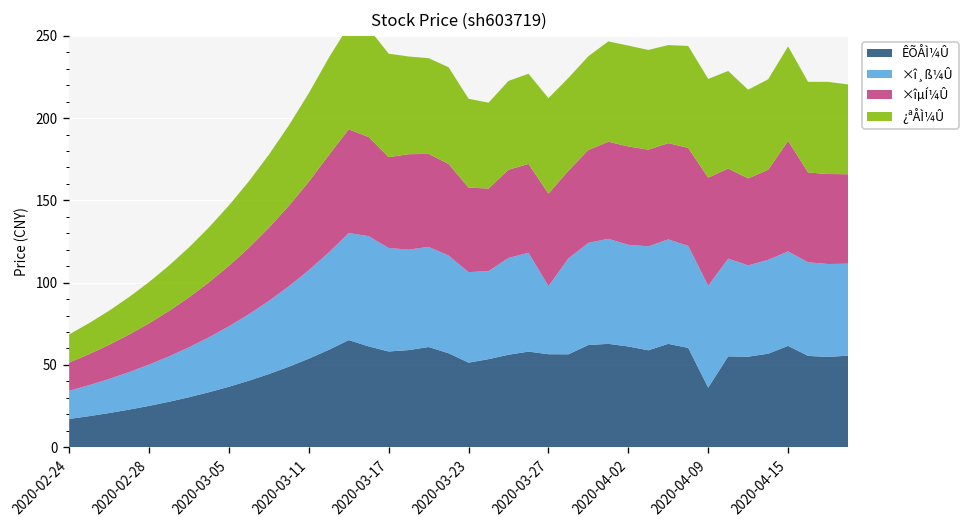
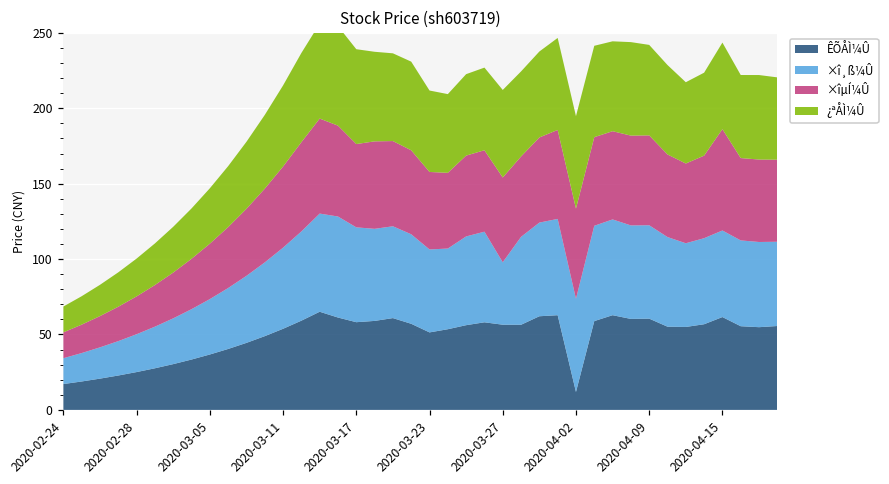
  {
    "ÊÕÅÌ¼Û": {
      "2020-02-24": 17,
      "2020-02-28": 25,
      "2020-03-05": 37,
      "2020-03-11": 54,
      "2020-03-17": 58,
      "2020-03-23": 51,
      "2020-03-27": 56,
-     "2020-04-02": 61,
-     "2020-04-09": 36,
+     "2020-04-02": 12,
+     "2020-04-09": 61,
      "2020-04-15": 62
    },
    "×î¸ß¼Û": {
      "2020-02-24": 17,
      "2020-02-28": 25,
      "2020-03-05": 37,
      "2020-03-11": 54,
      "2020-03-17": 63,
      "2020-03-23": 55,
      "2020-03-27": 41,
      "2020-04-02": 62,
      "2020-04-09": 62,
      "2020-04-15": 57
    },
    "×îµÍ¼Û": {
      "2020-02-24": 17,
      "2020-02-28": 25,
      "2020-03-05": 37,
      "2020-03-11": 54,
      "2020-03-17": 55,
      "2020-03-23": 51,
      "2020-03-27": 56,
      "2020-04-02": 60,
-     "2020-04-09": 66,
+     "2020-04-09": 60,
      "2020-04-15": 67
    },
    "¿ªÅÌ¼Û": {
      "2020-02-24": 17,
      "2020-02-28": 25,
      "2020-03-05": 37,
      "2020-03-11": 54,
      "2020-03-17": 63,
      "2020-03-23": 54,
      "2020-03-27": 58,
      "2020-04-02": 61,
      "2020-04-09": 60,
      "2020-04-15": 57
    }
  }
